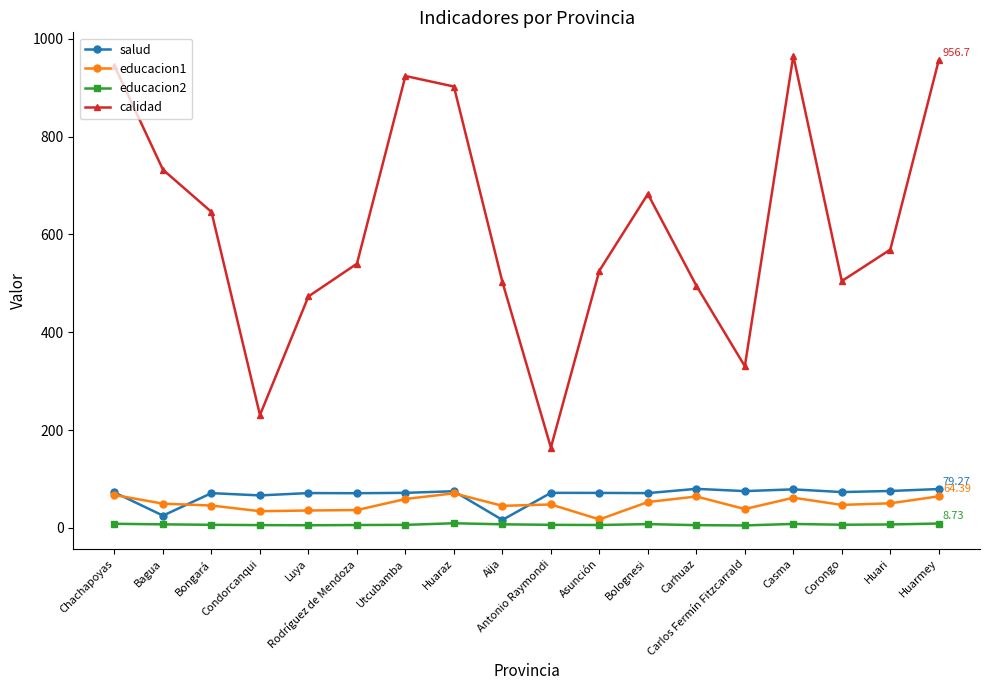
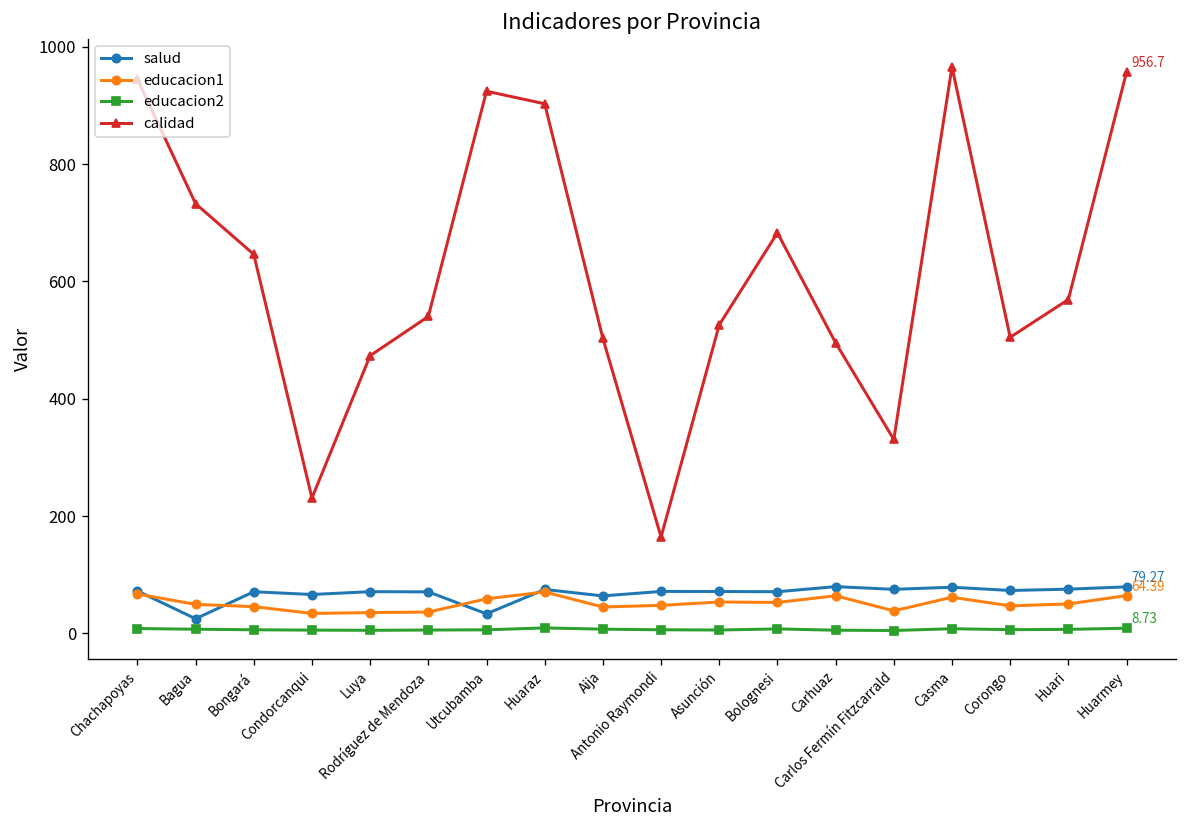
  {
    "salud": {
      "Chachapoyas": 70,
      "Bagua": 20,
      "Bongará": 70,
      "Condorcanqui": 70,
      "Luya": 70,
      "Rodríguez de Mendoza": 70,
-     "Utcubamba": 70,
-     "Aija": 20,
+     "Utcubamba": 30,
+     "Aija": 60,
      "Antonio Raymondi": 70,
      "Asunción": 70,
      "Bolognesi": 70,
      "Carhuaz": 80,
      "Carlos Fermín Fitzcarrald": 80,
      "Casma": 80,
      "Corongo": 70,
      "Huari": 80
    },
    "educacion1": {
      "Chachapoyas": 70,
      "Bagua": 50,
      "Bongará": 50,
      "Condorcanqui": 30,
      "Luya": 40,
      "Rodríguez de Mendoza": 40,
      "Utcubamba": 60,
      "Aija": 40,
      "Antonio Raymondi": 50,
-     "Asunción": 20,
+     "Asunción": 50,
      "Bolognesi": 50,
      "Carhuaz": 60,
      "Carlos Fermín Fitzcarrald": 40,
      "Casma": 60,
      "Corongo": 50,
      "Huari": 50
    },
    "educacion2": {
      "Huarmey": 8.73
    },
    "calidad": {
      "Huarmey": 956.7
    }
  }
